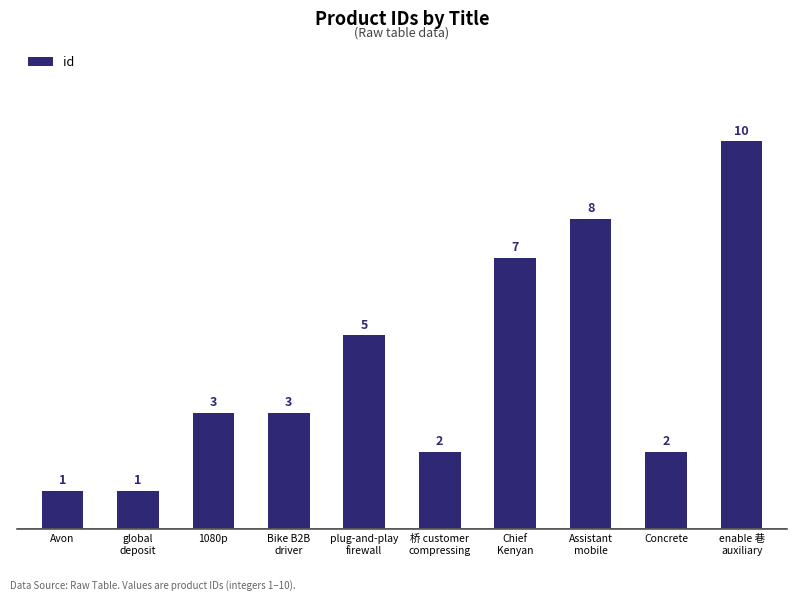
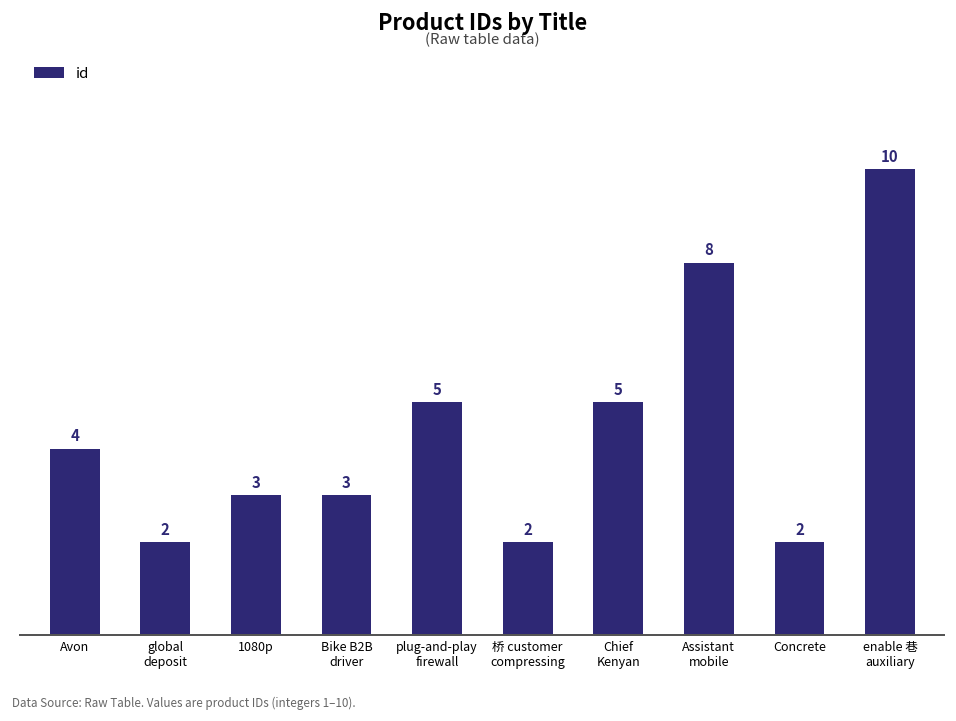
  {
-   "Avon": 1,
-   "global deposit": 1,
+   "Avon": 4,
+   "global deposit": 2,
    "1080p": 3,
    "Bike B2B driver": 3,
    "plug-and-play firewall": 5,
    "桥 customer compressing": 2,
-   "Chief Kenyan": 7,
+   "Chief Kenyan": 5,
    "Assistant mobile": 8,
    "Concrete": 2,
    "enable 巷 auxiliary": 10
  }
